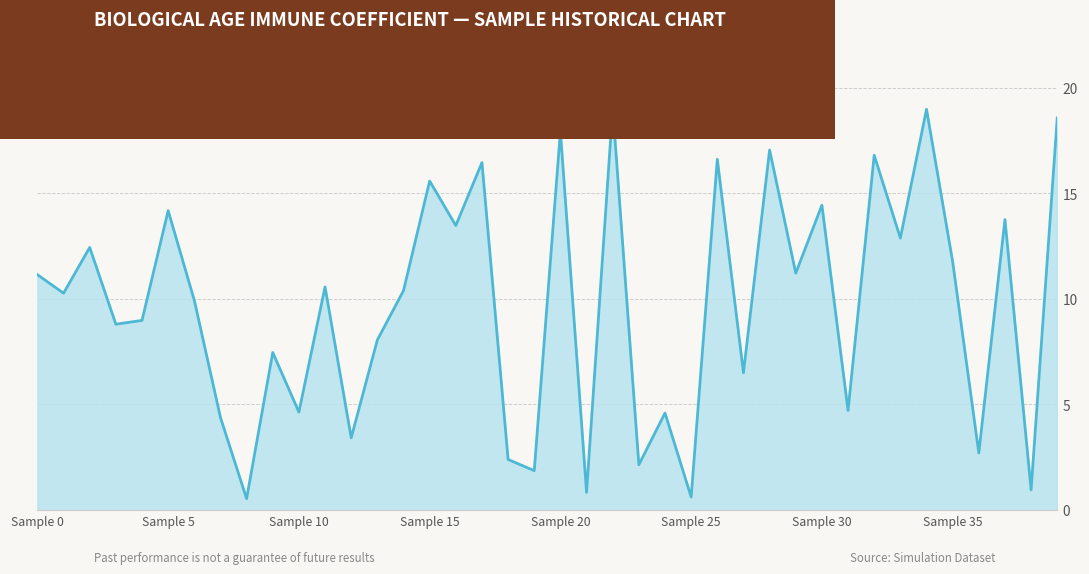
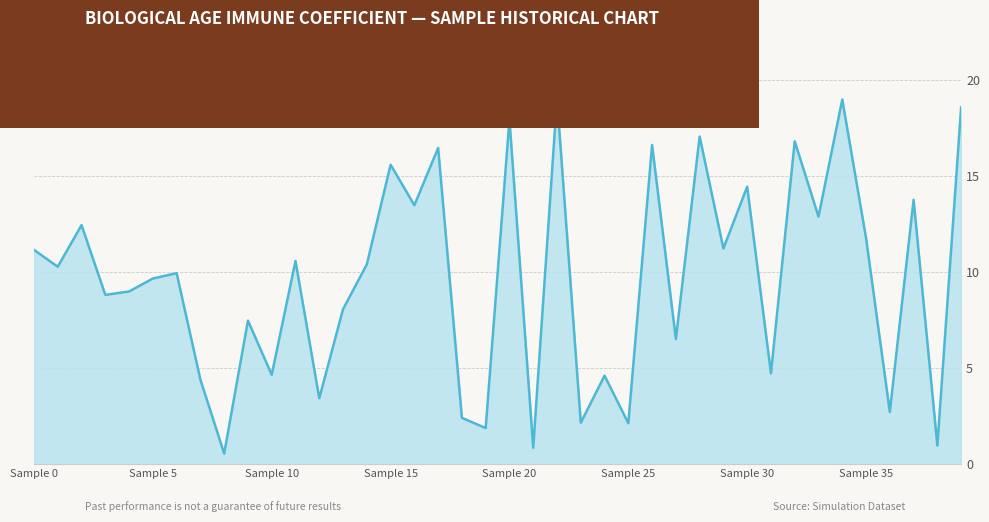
  {
    "Sample 0": 11.1,
-   "Sample 5": 14.2,
+   "Sample 5": 9.6,
    "Sample 10": 4.6,
    "Sample 15": 15.6,
    "Sample 20": 17.9,
-   "Sample 25": 0.6,
+   "Sample 25": 2.1,
    "Sample 30": 14.4,
    "Sample 35": 11.8
  }
